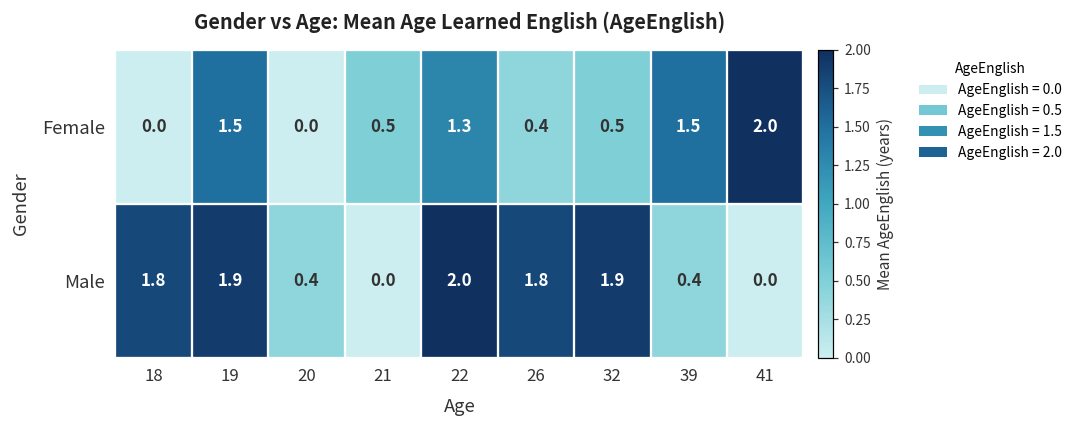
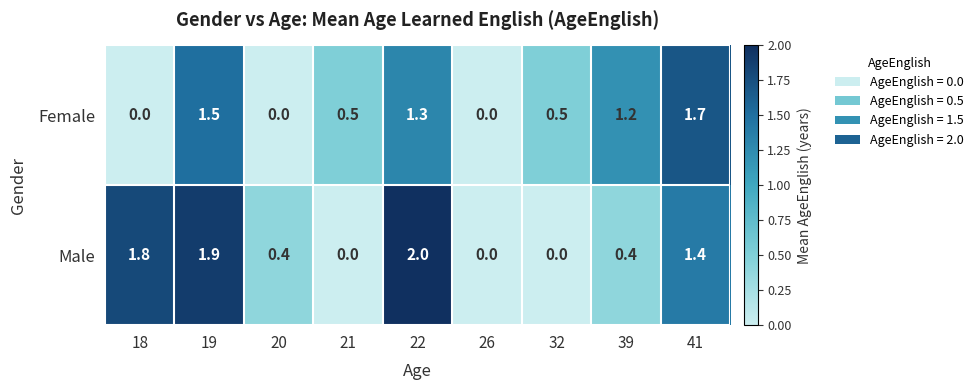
  {
    "Female": {
      "18": 0.0,
      "19": 1.5,
      "20": 0.0,
      "21": 0.5,
      "22": 1.3,
-     "26": 0.4,
+     "26": 0.0,
      "32": 0.5,
-     "39": 1.5,
-     "41": 2.0
+     "39": 1.2,
+     "41": 1.7
    },
    "Male": {
      "18": 1.8,
      "19": 1.9,
      "20": 0.4,
      "21": 0.0,
      "22": 2.0,
-     "26": 1.8,
-     "32": 1.9,
+     "26": 0.0,
+     "32": 0.0,
      "39": 0.4,
-     "41": 0.0
+     "41": 1.4
    }
  }
